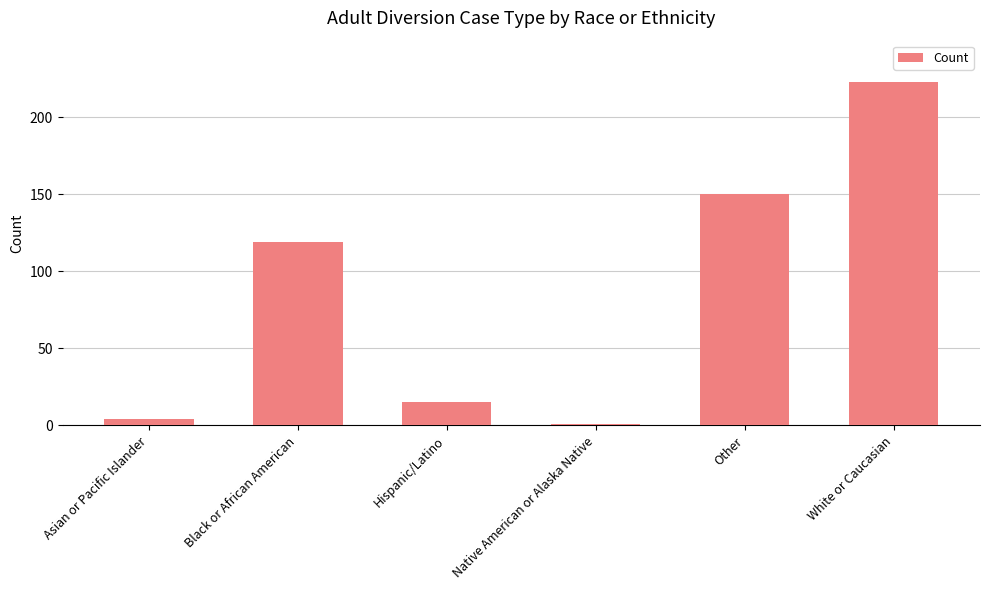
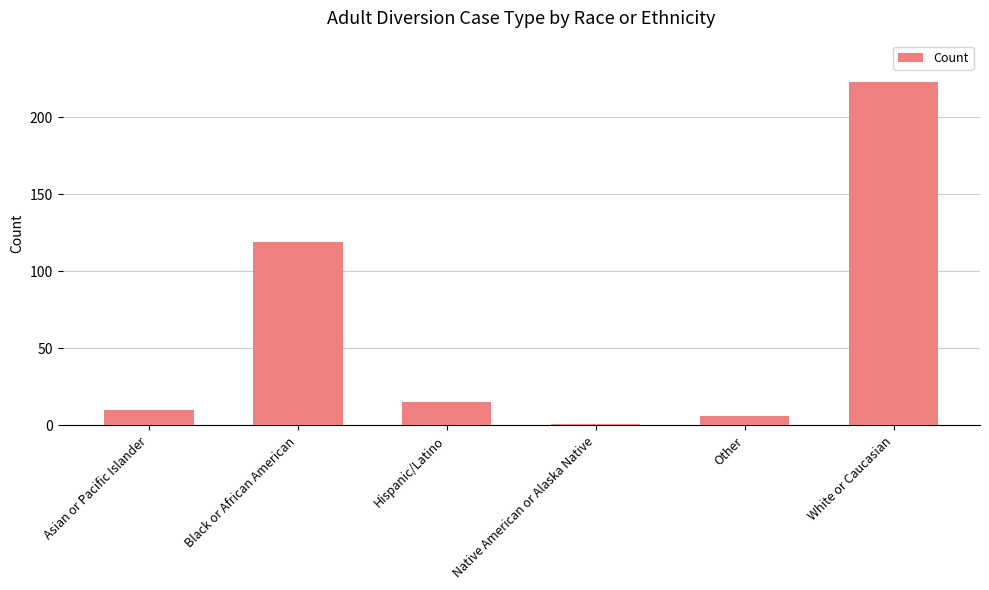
  {
-   "Asian or Pacific Islander": 4,
+   "Asian or Pacific Islander": 10,
    "Black or African American": 119,
    "Hispanic/Latino": 15,
-   "Other": 150,
+   "Other": 6,
    "White or Caucasian": 223
  }
